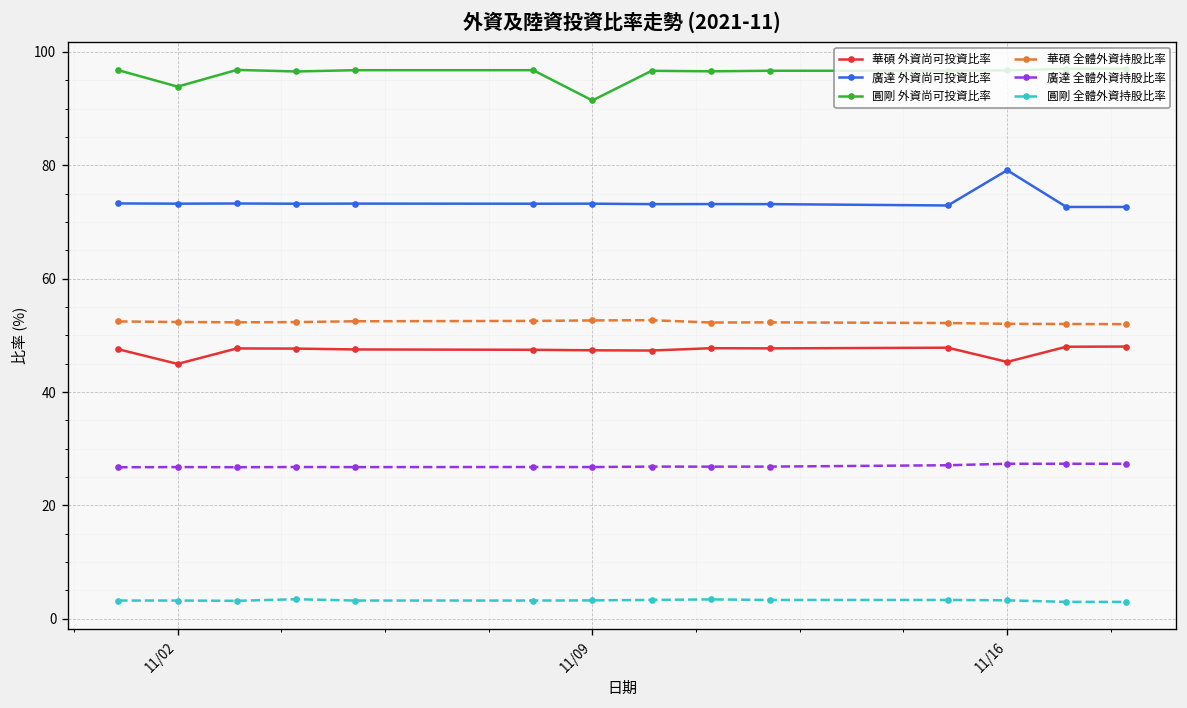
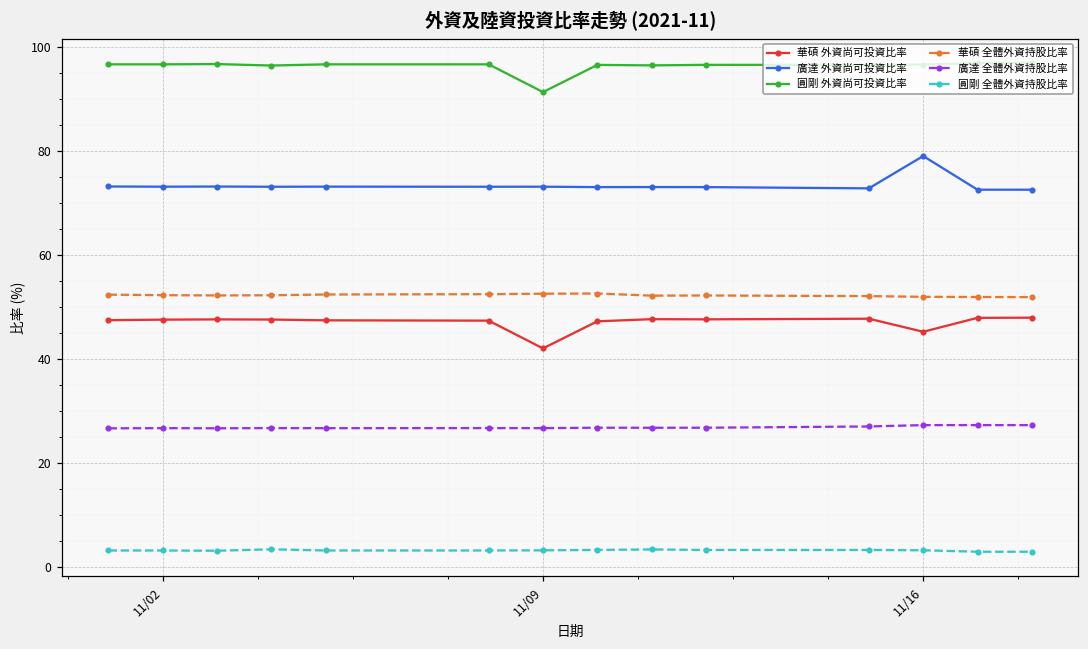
  {
    "華碩 外資尚可投資比率": {
-     "11/02": 45,
-     "11/09": 47,
+     "11/02": 48,
+     "11/09": 42,
      "11/16": 45
    },
    "廣達 外資尚可投資比率": {
      "11/02": 73,
      "11/09": 73,
      "11/16": 79
    },
    "圓剛 外資尚可投資比率": {
-     "11/02": 94,
+     "11/02": 97,
      "11/09": 91
    },
    "華碩 全體外資持股比率": {
      "11/02": 52,
      "11/09": 53,
      "11/16": 52
    },
    "廣達 全體外資持股比率": {
      "11/02": 27,
      "11/09": 27,
      "11/16": 27
    },
    "圓剛 全體外資持股比率": {
      "11/02": 3,
      "11/09": 3,
      "11/16": 3
    }
  }
